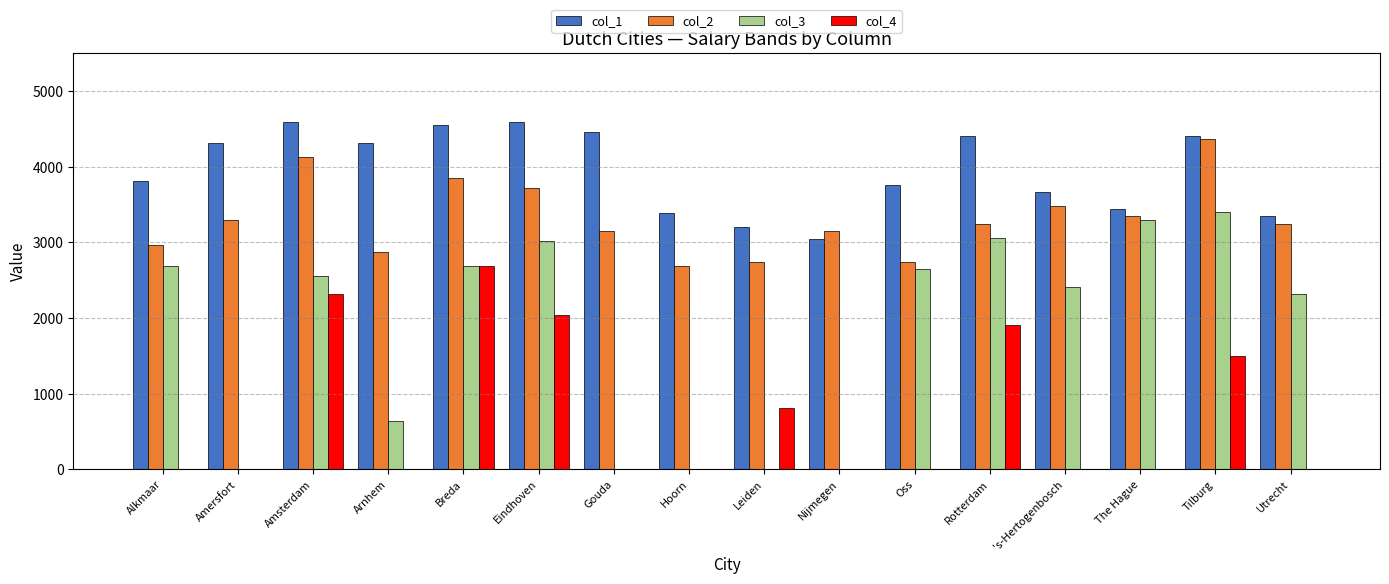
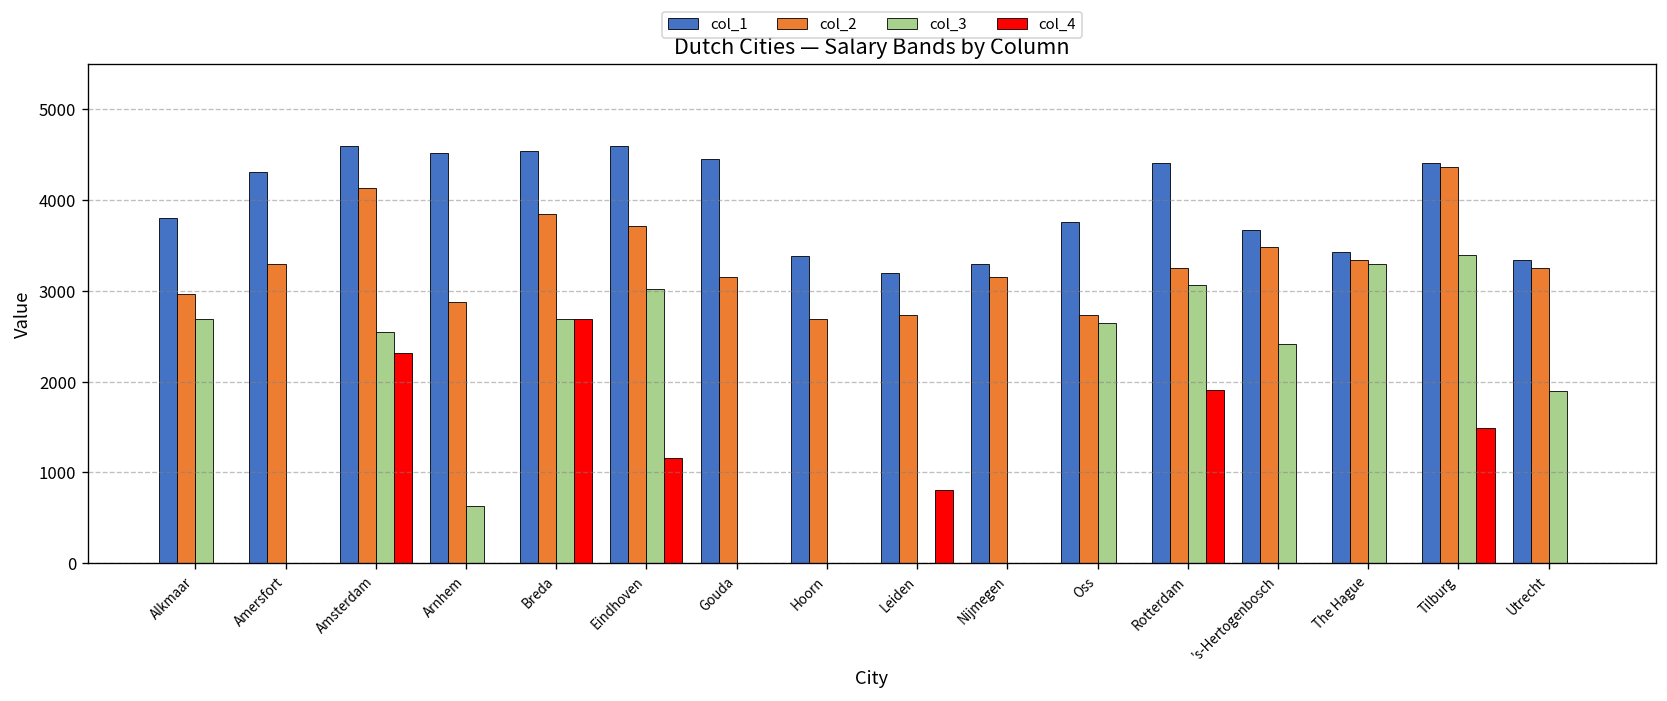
  {
    "col_1": {
      "Alkmaar": 3800,
      "Amersfort": 4300,
      "Amsterdam": 4600,
-     "Arnhem": 4300,
+     "Arnhem": 4500,
      "Breda": 4500,
      "Eindhoven": 4600,
      "Gouda": 4500,
      "Hoorn": 3400,
      "Leiden": 3200,
-     "Nijmegen": 3000,
+     "Nijmegen": 3300,
      "Oss": 3800,
      "Rotterdam": 4400,
      "'s-Hertogenbosch": 3700,
      "The Hague": 3400,
      "Tilburg": 4400,
      "Utrecht": 3300
    },
    "col_2": {
      "Alkmaar": 3000,
      "Amersfort": 3300,
      "Amsterdam": 4100,
      "Arnhem": 2900,
      "Breda": 3900,
      "Eindhoven": 3700,
      "Gouda": 3200,
      "Hoorn": 2700,
      "Leiden": 2700,
      "Nijmegen": 3200,
      "Oss": 2700,
      "Rotterdam": 3200,
      "'s-Hertogenbosch": 3500,
      "The Hague": 3300,
      "Tilburg": 4400,
      "Utrecht": 3200
    },
    "col_3": {
      "Alkmaar": 2700,
      "Amersfort": 0,
      "Amsterdam": 2600,
      "Arnhem": 600,
      "Breda": 2700,
      "Eindhoven": 3000,
      "Gouda": 0,
      "Hoorn": 0,
      "Leiden": 0,
      "Nijmegen": 0,
      "Oss": 2600,
      "Rotterdam": 3100,
      "'s-Hertogenbosch": 2400,
      "The Hague": 3300,
      "Tilburg": 3400,
-     "Utrecht": 2300
+     "Utrecht": 1900
    },
    "col_4": {
      "Alkmaar": 0,
      "Amersfort": 0,
      "Amsterdam": 2300,
      "Arnhem": 0,
      "Breda": 2700,
-     "Eindhoven": 2000,
+     "Eindhoven": 1200,
      "Gouda": 0,
      "Hoorn": 0,
      "Leiden": 800,
      "Nijmegen": 0,
      "Oss": 0,
      "Rotterdam": 1900,
      "'s-Hertogenbosch": 0,
      "The Hague": 0,
      "Tilburg": 1500,
      "Utrecht": 0
    }
  }
